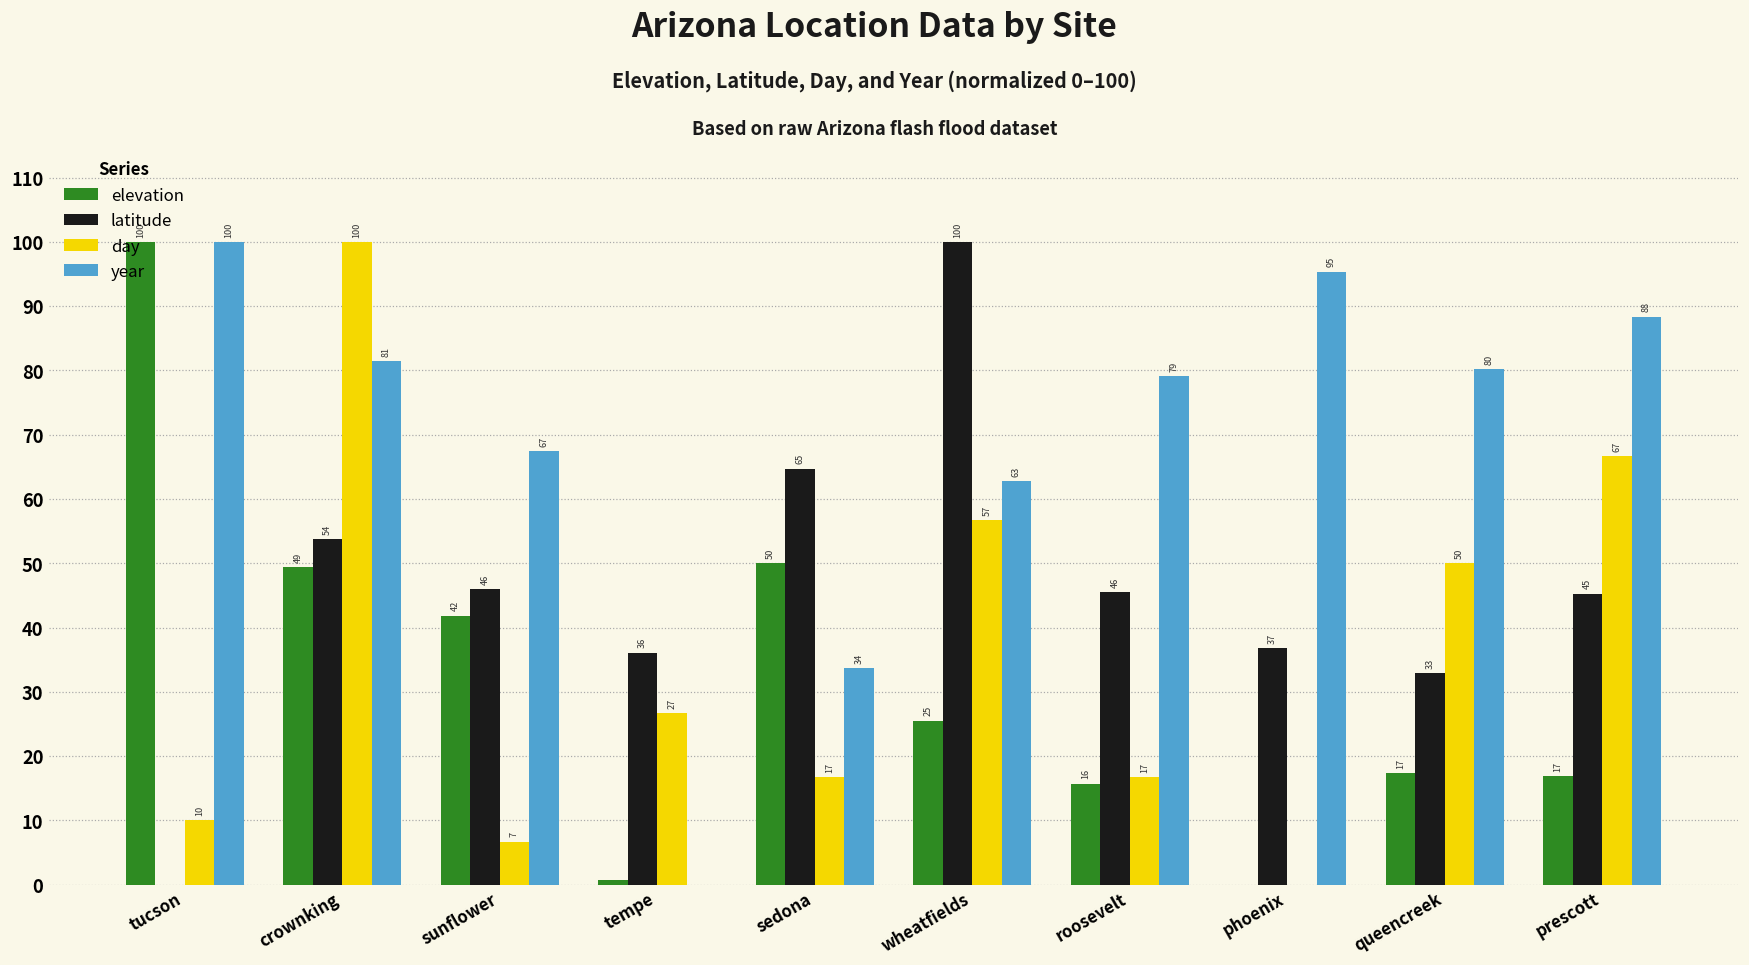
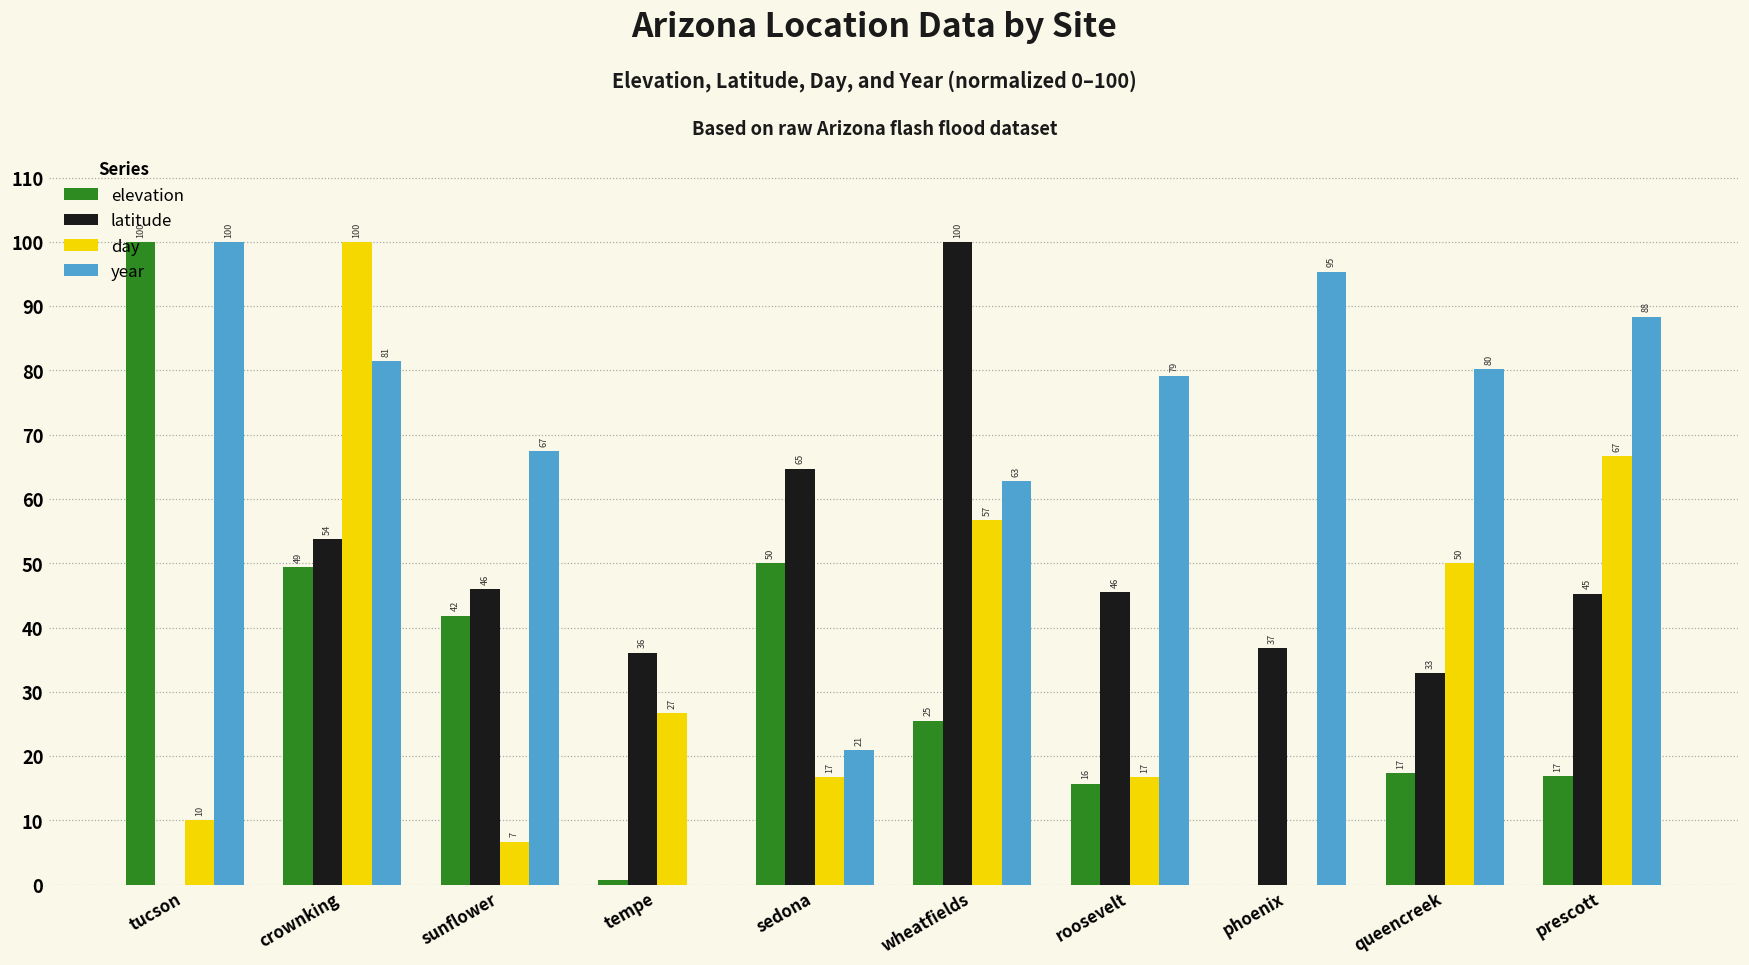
  {
    "elevation": {
      "tucson": 100,
      "crownking": 49,
      "sunflower": 42,
      "sedona": 50,
      "wheatfields": 25,
      "roosevelt": 16,
      "queencreek": 17,
      "prescott": 17
    },
    "latitude": {
      "crownking": 54,
      "sunflower": 46,
      "tempe": 36,
      "sedona": 65,
      "wheatfields": 100,
      "roosevelt": 46,
      "phoenix": 37,
      "queencreek": 33,
      "prescott": 45
    },
    "day": {
      "tucson": 10,
      "crownking": 100,
      "sunflower": 7,
      "tempe": 27,
      "sedona": 17,
      "wheatfields": 57,
      "roosevelt": 17,
      "queencreek": 50,
      "prescott": 67
    },
    "year": {
      "tucson": 100,
      "crownking": 81,
      "sunflower": 67,
-     "sedona": 34,
+     "sedona": 21,
      "wheatfields": 63,
      "roosevelt": 79,
      "phoenix": 95,
      "queencreek": 80,
      "prescott": 88
    }
  }
